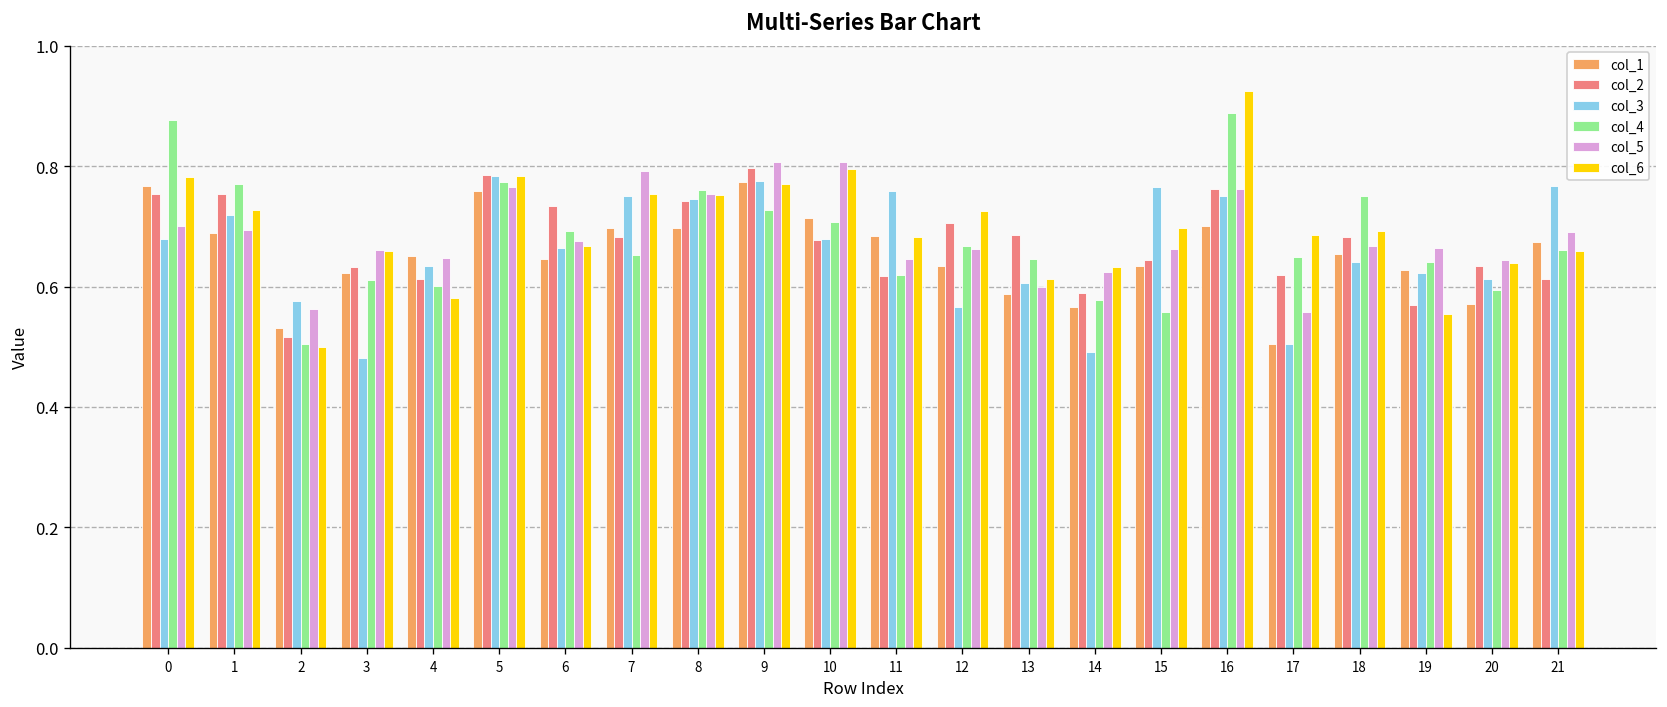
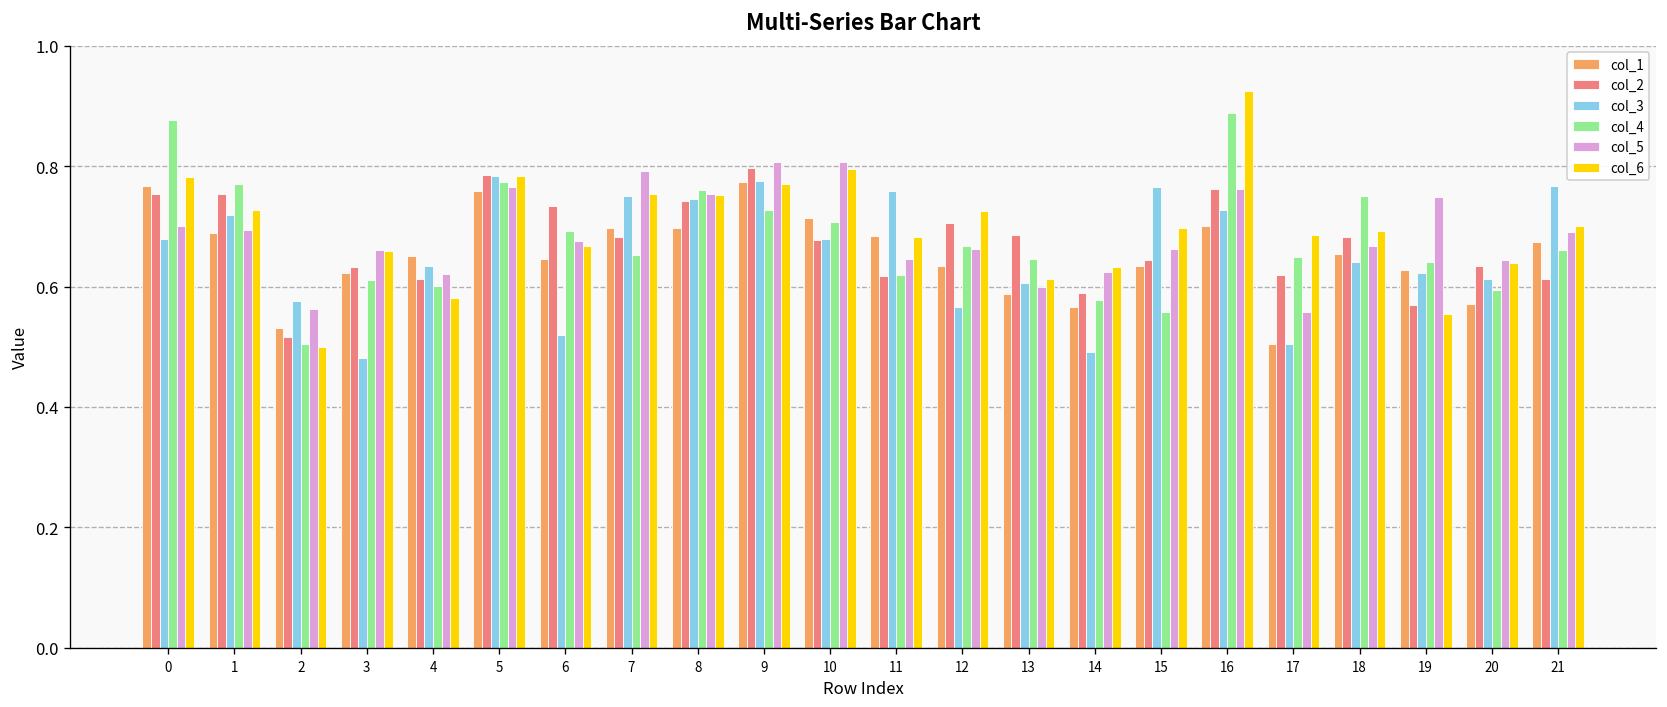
  {
    "col_3": {
      "0": 0.68,
      "1": 0.72,
      "2": 0.58,
      "3": 0.48,
      "4": 0.63,
      "5": 0.78,
-     "6": 0.66,
+     "6": 0.52,
      "7": 0.75,
      "8": 0.75,
      "9": 0.78,
      "10": 0.68,
      "11": 0.76,
      "12": 0.57,
      "13": 0.61,
      "14": 0.49,
      "15": 0.77,
-     "16": 0.75,
+     "16": 0.73,
      "17": 0.50,
      "18": 0.64,
      "19": 0.62,
      "20": 0.61,
      "21": 0.77
    },
    "col_4": {
      "0": 0.88,
      "1": 0.77,
      "2": 0.51,
      "3": 0.61,
      "4": 0.60,
      "5": 0.77,
      "6": 0.69,
      "7": 0.65,
      "8": 0.76,
      "9": 0.73,
      "10": 0.71,
      "11": 0.62,
      "12": 0.67,
      "13": 0.65,
      "14": 0.58,
      "15": 0.56,
      "16": 0.89,
      "17": 0.65,
      "18": 0.75,
      "19": 0.64,
      "20": 0.59,
      "21": 0.66
    },
    "col_5": {
      "0": 0.70,
      "1": 0.69,
      "2": 0.56,
      "3": 0.66,
-     "4": 0.65,
+     "4": 0.62,
      "5": 0.76,
      "6": 0.67,
      "7": 0.79,
      "8": 0.75,
      "9": 0.81,
      "10": 0.81,
      "11": 0.65,
      "12": 0.66,
      "13": 0.60,
      "14": 0.62,
      "15": 0.66,
      "16": 0.76,
      "17": 0.56,
      "18": 0.67,
-     "19": 0.66,
+     "19": 0.75,
      "20": 0.64,
      "21": 0.69
    },
    "col_6": {
      "0": 0.78,
      "1": 0.73,
      "2": 0.50,
      "3": 0.66,
      "4": 0.58,
      "5": 0.78,
      "6": 0.67,
      "7": 0.75,
      "8": 0.75,
      "9": 0.77,
      "10": 0.80,
      "11": 0.68,
      "12": 0.73,
      "13": 0.61,
      "14": 0.63,
      "15": 0.70,
      "16": 0.93,
      "17": 0.69,
      "18": 0.69,
      "19": 0.55,
      "20": 0.64,
-     "21": 0.66
+     "21": 0.70
    }
  }
